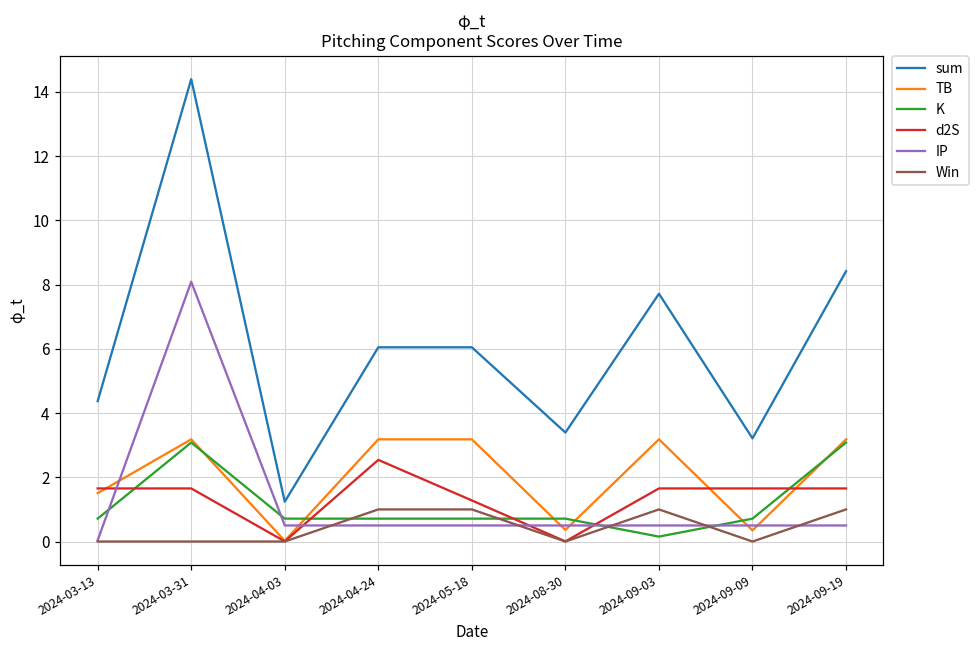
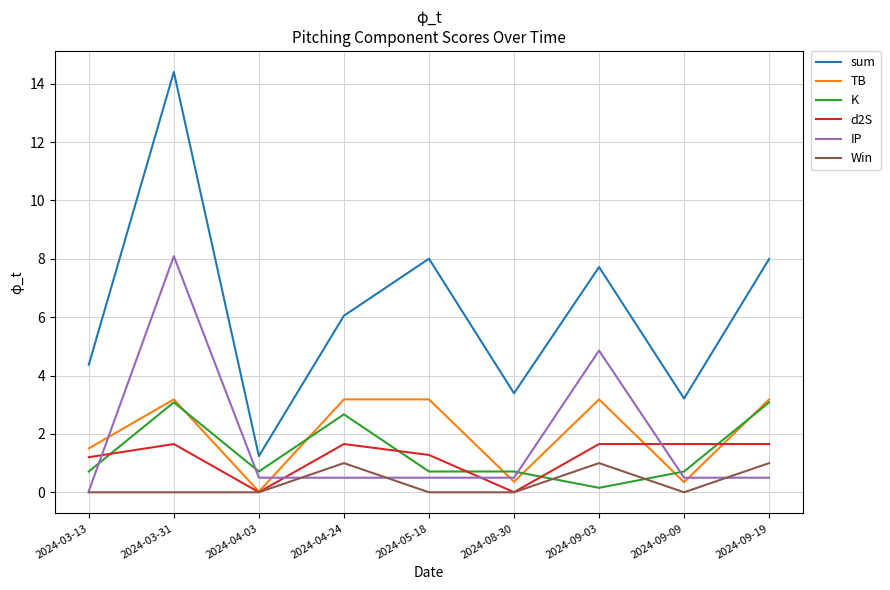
  {
    "sum": {
      "2024-03-13": 4.4,
      "2024-03-31": 14.4,
      "2024-04-03": 1.2,
      "2024-04-24": 6.0,
-     "2024-05-18": 6.0,
+     "2024-05-18": 8.0,
      "2024-08-30": 3.4,
      "2024-09-03": 7.7,
      "2024-09-09": 3.2,
-     "2024-09-19": 8.4
+     "2024-09-19": 8.0
    },
    "TB": {
      "2024-03-13": 1.5,
      "2024-03-31": 3.2,
      "2024-04-24": 3.2,
      "2024-05-18": 3.2,
      "2024-08-30": 0.4,
      "2024-09-03": 3.2,
      "2024-09-09": 0.3,
      "2024-09-19": 3.2
    },
    "K": {
      "2024-03-13": 0.7,
      "2024-03-31": 3.1,
      "2024-04-03": 0.7,
-     "2024-04-24": 0.7,
+     "2024-04-24": 2.7,
      "2024-05-18": 0.7,
      "2024-08-30": 0.7,
      "2024-09-03": 0.2,
      "2024-09-09": 0.7,
      "2024-09-19": 3.1
    },
    "d2S": {
-     "2024-03-13": 1.7,
+     "2024-03-13": 1.2,
      "2024-03-31": 1.7,
-     "2024-04-24": 2.5,
+     "2024-04-24": 1.7,
      "2024-05-18": 1.3,
      "2024-09-03": 1.7,
      "2024-09-09": 1.7,
      "2024-09-19": 1.7
    },
    "IP": {
      "2024-03-31": 8.1,
      "2024-04-03": 0.5,
      "2024-04-24": 0.5,
      "2024-05-18": 0.5,
      "2024-08-30": 0.5,
-     "2024-09-03": 0.5,
+     "2024-09-03": 4.9,
      "2024-09-09": 0.5,
      "2024-09-19": 0.5
    },
    "Win": {
      "2024-03-31": 0,
      "2024-04-24": 1,
-     "2024-05-18": 1,
+     "2024-05-18": 0,
      "2024-09-03": 1,
      "2024-09-09": 0,
      "2024-09-19": 1
    }
  }
